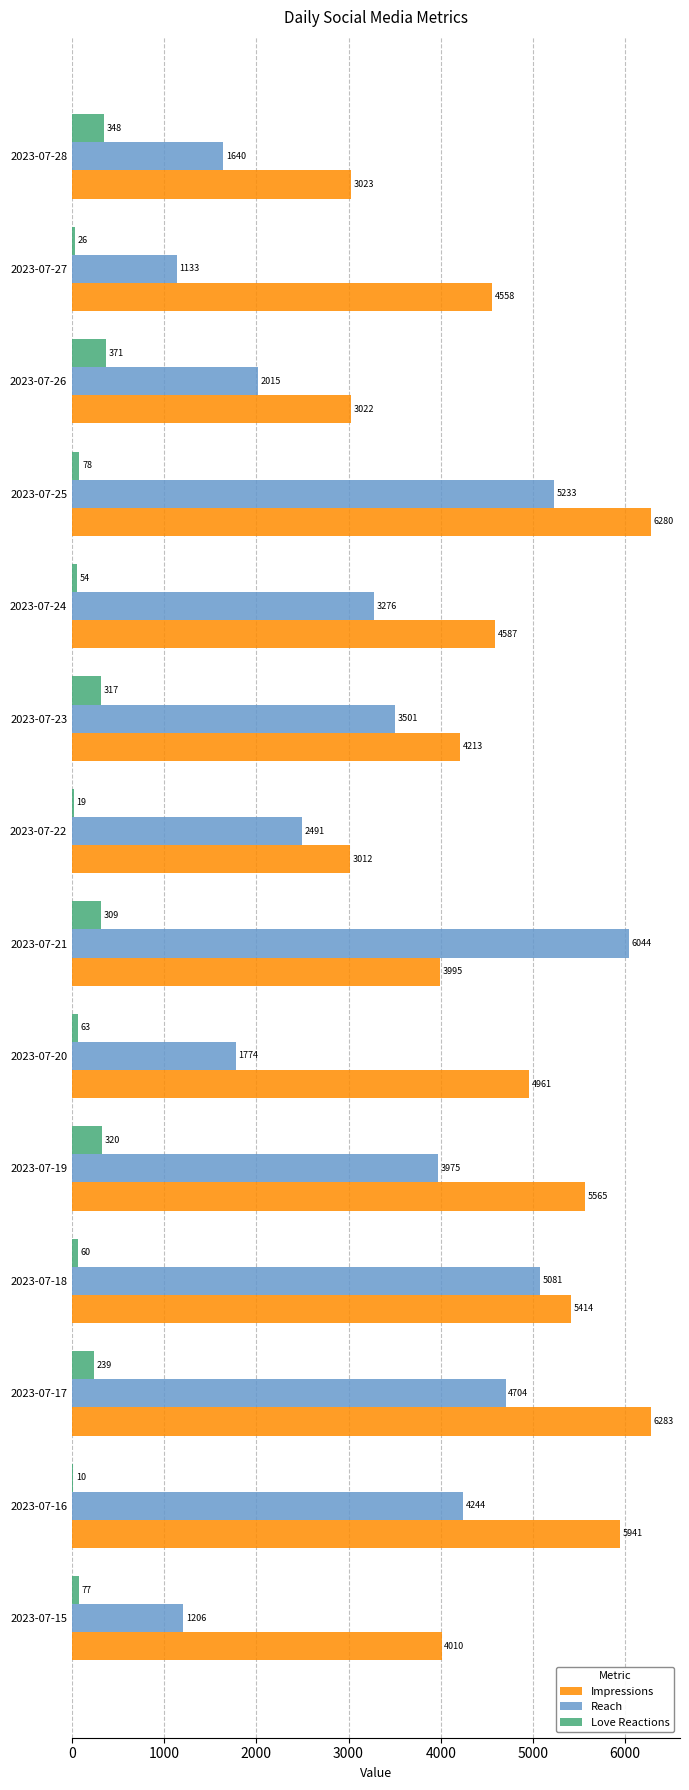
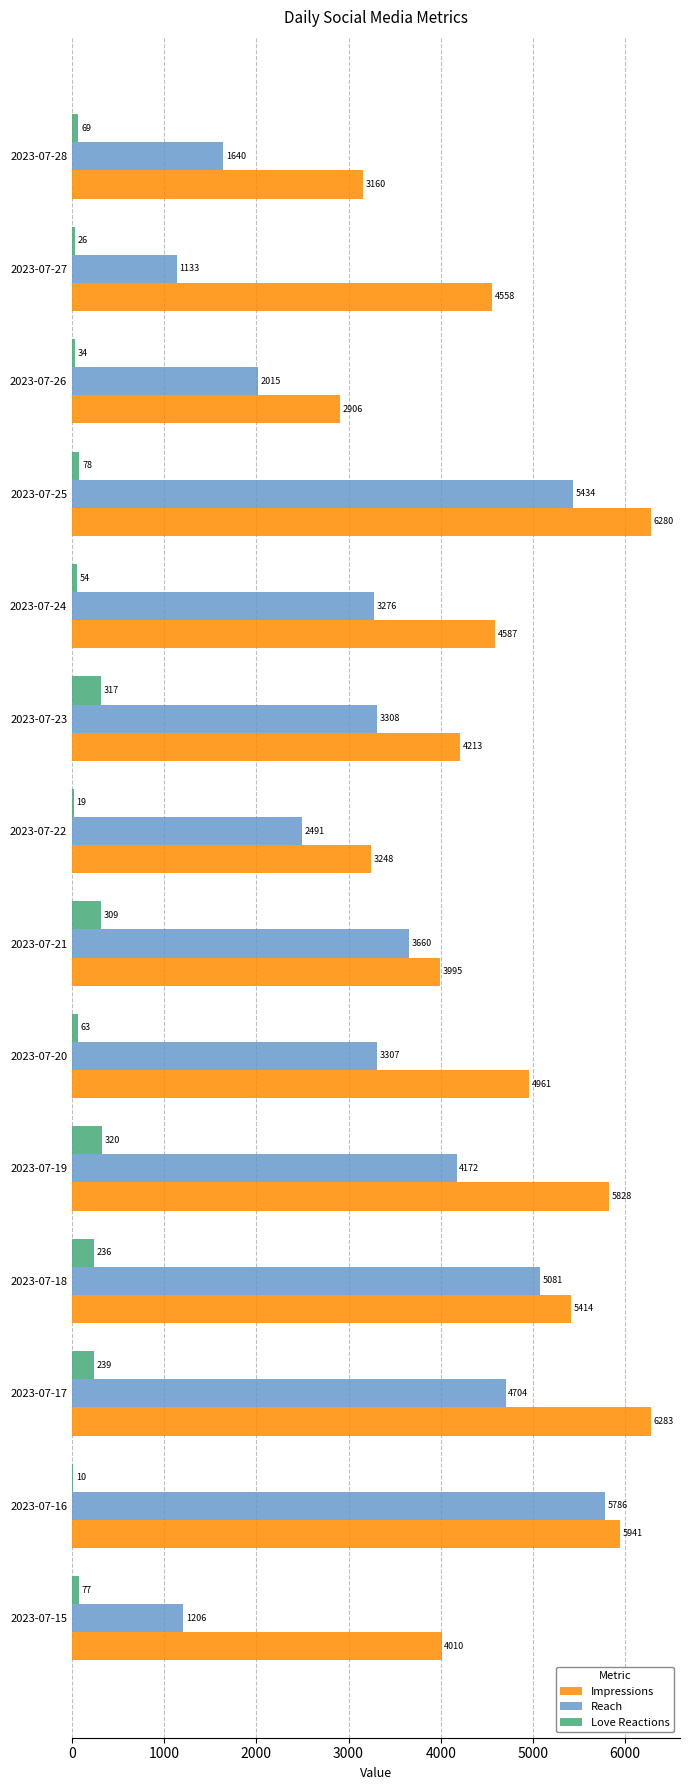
  {
    "Impressions": {
-     "2023-07-28": 3023,
+     "2023-07-28": 3160,
      "2023-07-27": 4558,
-     "2023-07-26": 3022,
+     "2023-07-26": 2906,
      "2023-07-25": 6280,
      "2023-07-24": 4587,
      "2023-07-23": 4213,
-     "2023-07-22": 3012,
+     "2023-07-22": 3248,
      "2023-07-21": 3995,
      "2023-07-20": 4961,
-     "2023-07-19": 5565,
+     "2023-07-19": 5828,
      "2023-07-18": 5414,
      "2023-07-17": 6283,
      "2023-07-16": 5941,
      "2023-07-15": 4010
    },
    "Reach": {
      "2023-07-28": 1640,
      "2023-07-27": 1133,
      "2023-07-26": 2015,
-     "2023-07-25": 5233,
+     "2023-07-25": 5434,
      "2023-07-24": 3276,
-     "2023-07-23": 3501,
+     "2023-07-23": 3308,
      "2023-07-22": 2491,
-     "2023-07-21": 6044,
-     "2023-07-20": 1774,
-     "2023-07-19": 3975,
+     "2023-07-21": 3660,
+     "2023-07-20": 3307,
+     "2023-07-19": 4172,
      "2023-07-18": 5081,
      "2023-07-17": 4704,
-     "2023-07-16": 4244,
+     "2023-07-16": 5786,
      "2023-07-15": 1206
    },
    "Love Reactions": {
-     "2023-07-28": 348,
+     "2023-07-28": 69,
      "2023-07-27": 26,
-     "2023-07-26": 371,
+     "2023-07-26": 34,
      "2023-07-25": 78,
      "2023-07-24": 54,
      "2023-07-23": 317,
      "2023-07-22": 19,
      "2023-07-21": 309,
      "2023-07-20": 63,
      "2023-07-19": 320,
-     "2023-07-18": 60,
+     "2023-07-18": 236,
      "2023-07-17": 239,
      "2023-07-16": 10,
      "2023-07-15": 77
    }
  }
